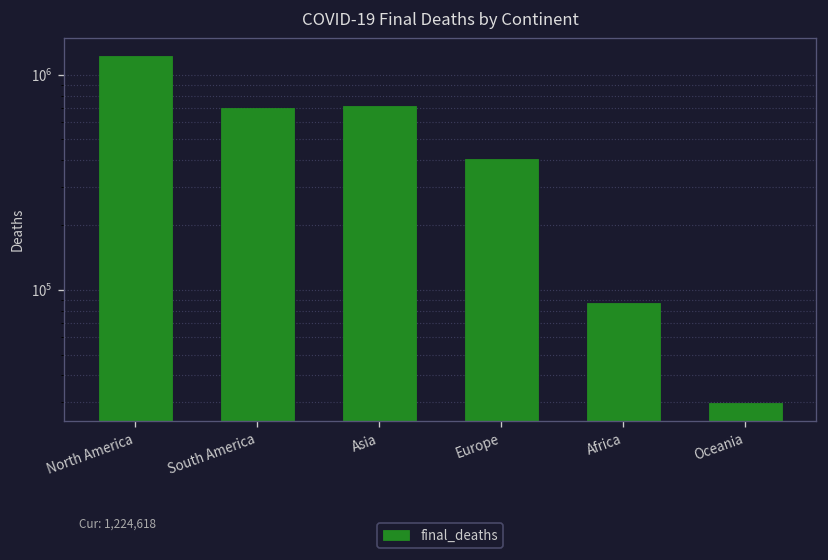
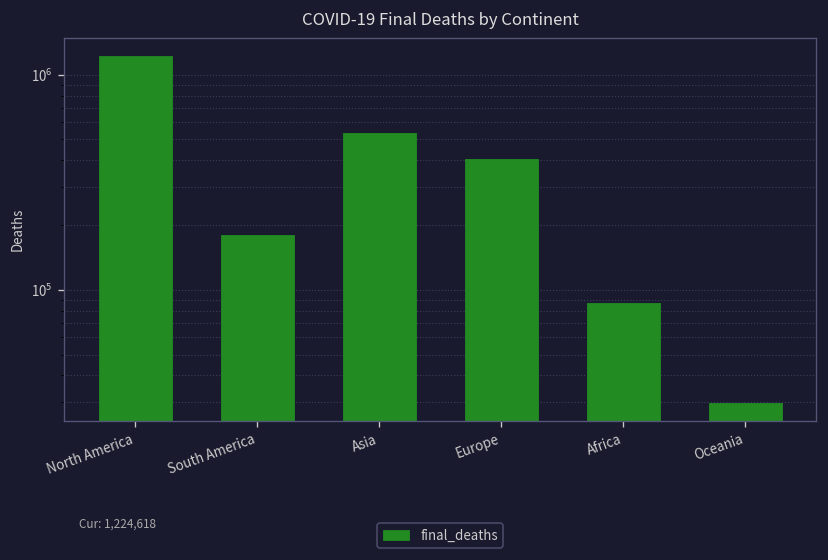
  {
-   "South America": 700000,
-   "Asia": 720000,
+   "South America": 180000,
+   "Asia": 530000,
    "Europe": 400000,
    "Africa": 90000,
    "Oceania": 30000
  }
